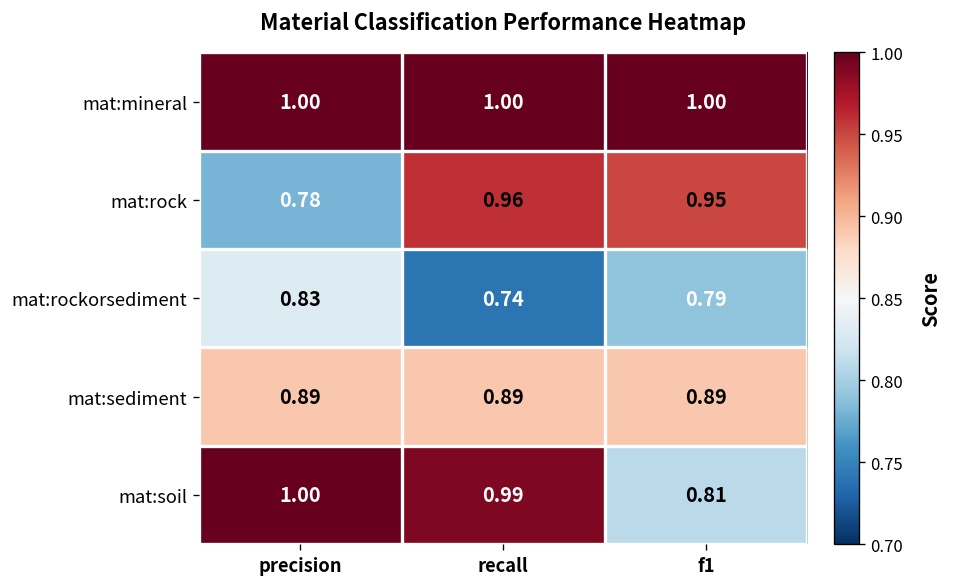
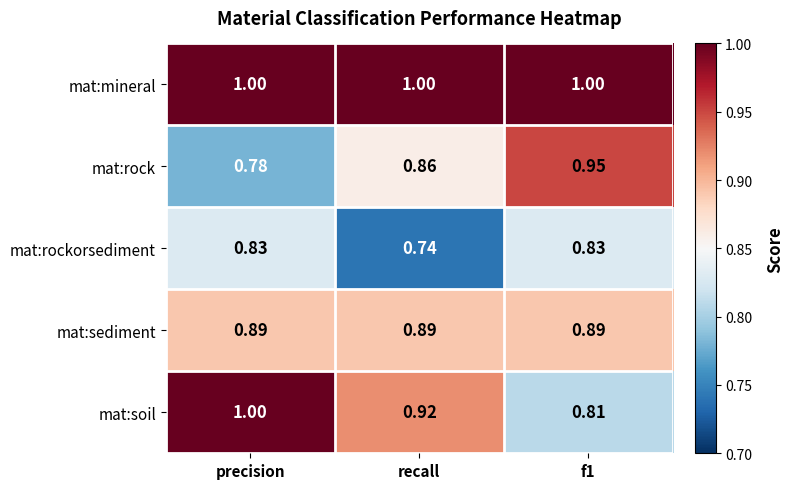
  {
    "mat:mineral": {
      "precision": 1.00,
      "recall": 1.00,
      "f1": 1.00
    },
    "mat:rock": {
      "precision": 0.78,
-     "recall": 0.96,
+     "recall": 0.86,
      "f1": 0.95
    },
    "mat:rockorsediment": {
      "precision": 0.83,
      "recall": 0.74,
-     "f1": 0.79
+     "f1": 0.83
    },
    "mat:sediment": {
      "precision": 0.89,
      "recall": 0.89,
      "f1": 0.89
    },
    "mat:soil": {
      "precision": 1.00,
-     "recall": 0.99,
+     "recall": 0.92,
      "f1": 0.81
    }
  }
